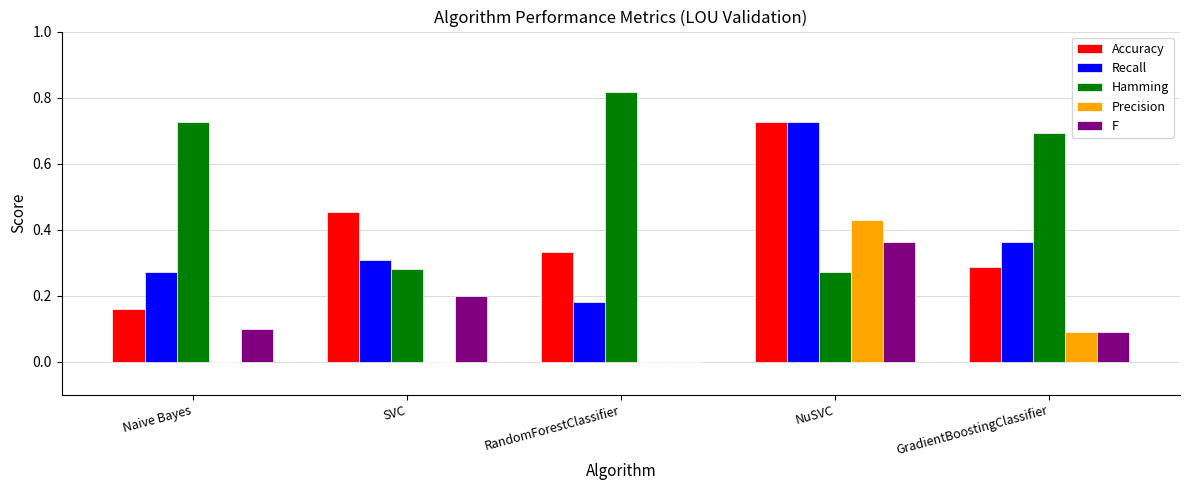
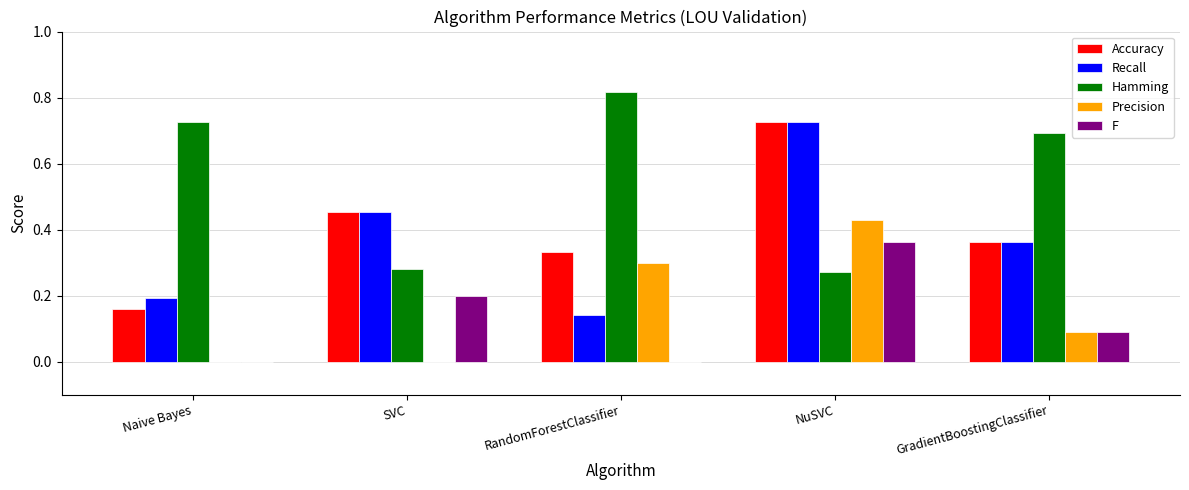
  {
    "Accuracy": {
      "Naive Bayes": 0.16,
      "SVC": 0.45,
      "RandomForestClassifier": 0.33,
      "NuSVC": 0.73,
-     "GradientBoostingClassifier": 0.29
+     "GradientBoostingClassifier": 0.36
    },
    "Recall": {
-     "Naive Bayes": 0.27,
-     "SVC": 0.31,
-     "RandomForestClassifier": 0.18,
+     "Naive Bayes": 0.19,
+     "SVC": 0.45,
+     "RandomForestClassifier": 0.14,
      "NuSVC": 0.73,
      "GradientBoostingClassifier": 0.36
    },
    "Hamming": {
      "Naive Bayes": 0.73,
      "SVC": 0.28,
      "RandomForestClassifier": 0.82,
      "NuSVC": 0.27,
      "GradientBoostingClassifier": 0.69
    },
    "Precision": {
      "Naive Bayes": 0.0,
      "SVC": 0.0,
-     "RandomForestClassifier": 0.0,
+     "RandomForestClassifier": 0.3,
      "NuSVC": 0.43,
      "GradientBoostingClassifier": 0.09
    },
    "F": {
-     "Naive Bayes": 0.1,
+     "Naive Bayes": 0.0,
      "SVC": 0.2,
      "RandomForestClassifier": 0.0,
      "NuSVC": 0.36,
      "GradientBoostingClassifier": 0.09
    }
  }
